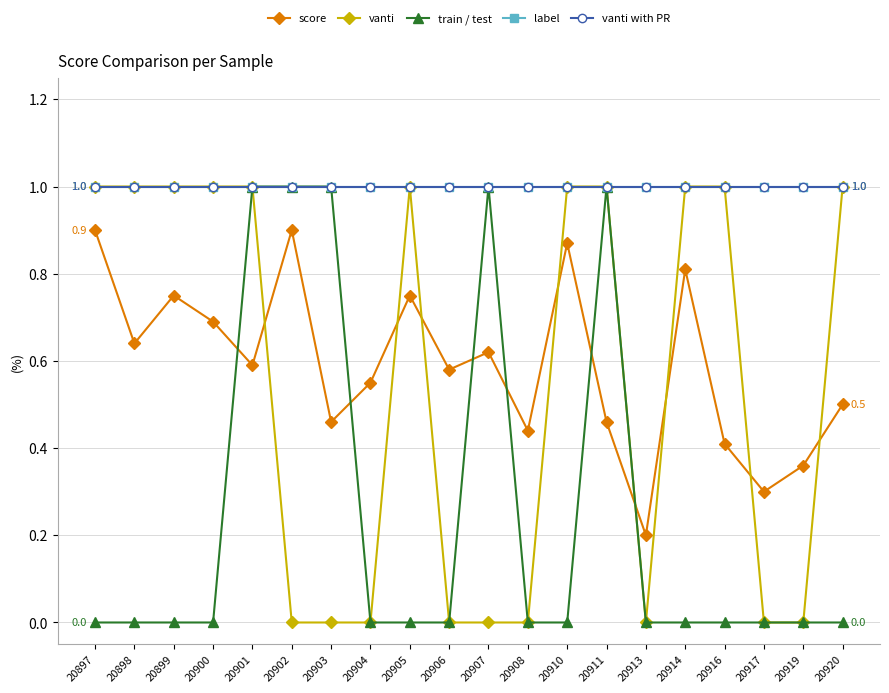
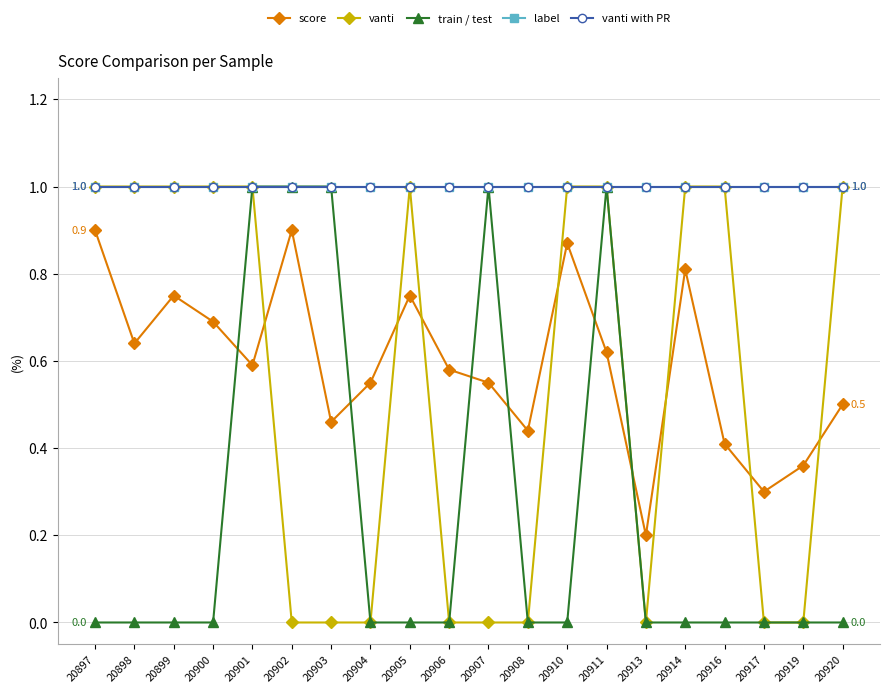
  {
    "score": {
      "20898": 0.64,
      "20899": 0.75,
      "20900": 0.69,
      "20901": 0.59,
      "20902": 0.90,
      "20903": 0.46,
      "20904": 0.55,
      "20905": 0.75,
      "20906": 0.58,
-     "20907": 0.62,
+     "20907": 0.55,
      "20908": 0.44,
      "20910": 0.87,
-     "20911": 0.46,
+     "20911": 0.62,
      "20913": 0.20,
      "20914": 0.81,
      "20916": 0.41,
      "20917": 0.30,
      "20919": 0.36
    },
    "vanti": {
      "20902": 0.00,
      "20903": 0.00,
      "20907": 0.00
    },
    "train / test": {
      "20897": 0.0,
      "20920": 0.0
    },
    "vanti with PR": {
      "20904": 1.00,
      "20906": 1.00,
      "20908": 1.00,
      "20913": 1.00,
      "20917": 1.00,
      "20919": 1.00
    }
  }
